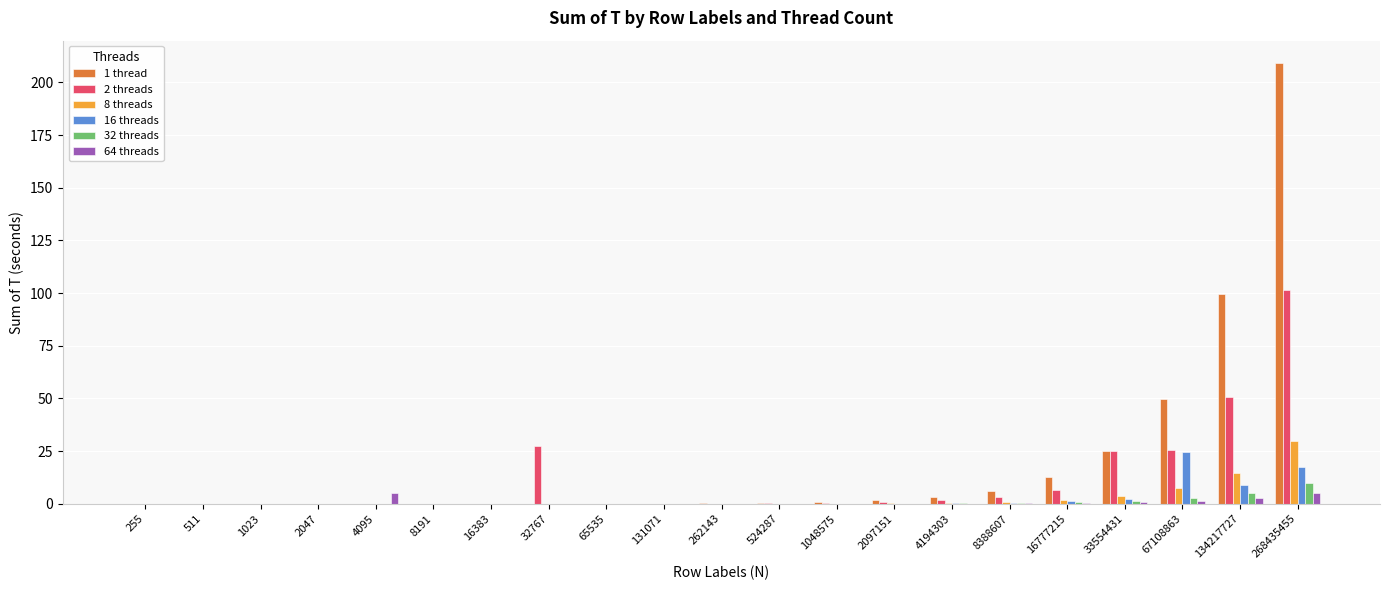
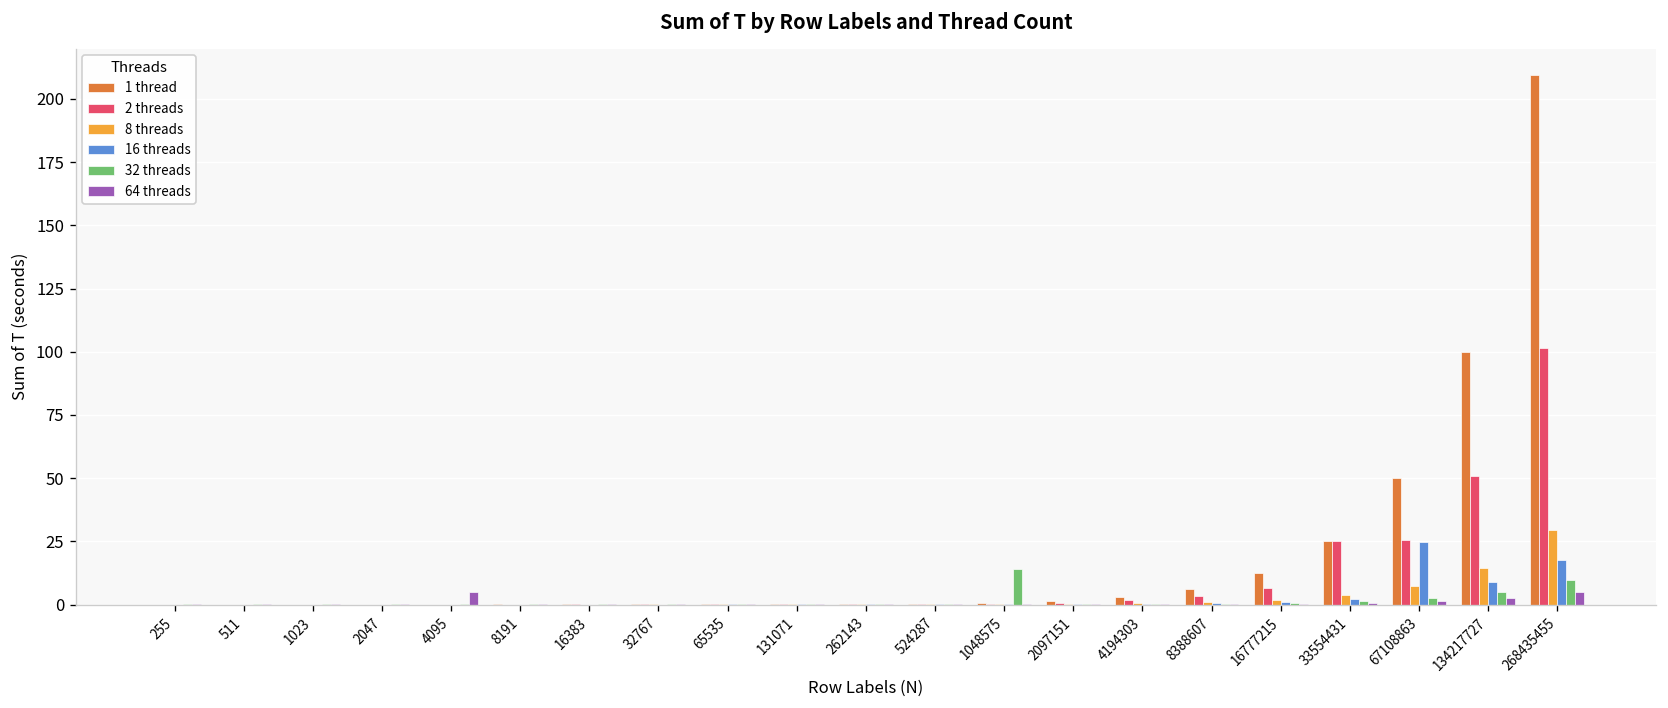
  {
    "2 threads": {
-     "32767": 27,
+     "32767": 0,
      "4194303": 2,
      "8388607": 3,
      "16777215": 6,
      "33554431": 25,
      "67108863": 25,
      "134217727": 51,
      "268435455": 101
    },
    "16 threads": {
      "33554431": 2,
      "67108863": 25,
      "134217727": 9,
      "268435455": 18
    },
    "32 threads": {
-     "1048575": 0,
+     "1048575": 14,
      "33554431": 1,
      "67108863": 3,
      "134217727": 5,
      "268435455": 10
    },
    "64 threads": {
      "4095": 5,
      "67108863": 1,
      "134217727": 3,
      "268435455": 5
    }
  }
